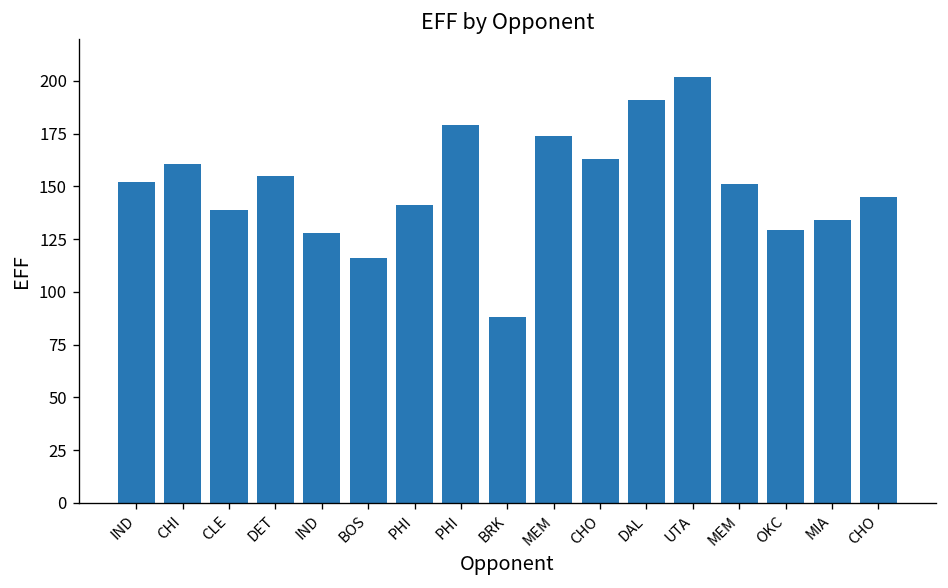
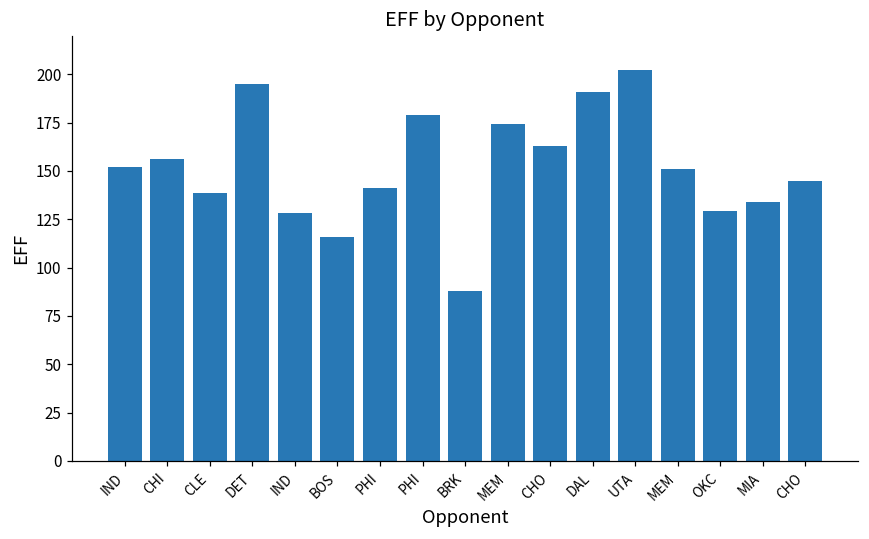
  {
-   "CHI": 161,
+   "CHI": 156,
    "CLE": 139,
-   "DET": 155,
+   "DET": 195,
    "BOS": 116,
    "BRK": 88,
    "DAL": 191,
    "UTA": 202,
    "OKC": 129,
    "MIA": 134
  }
